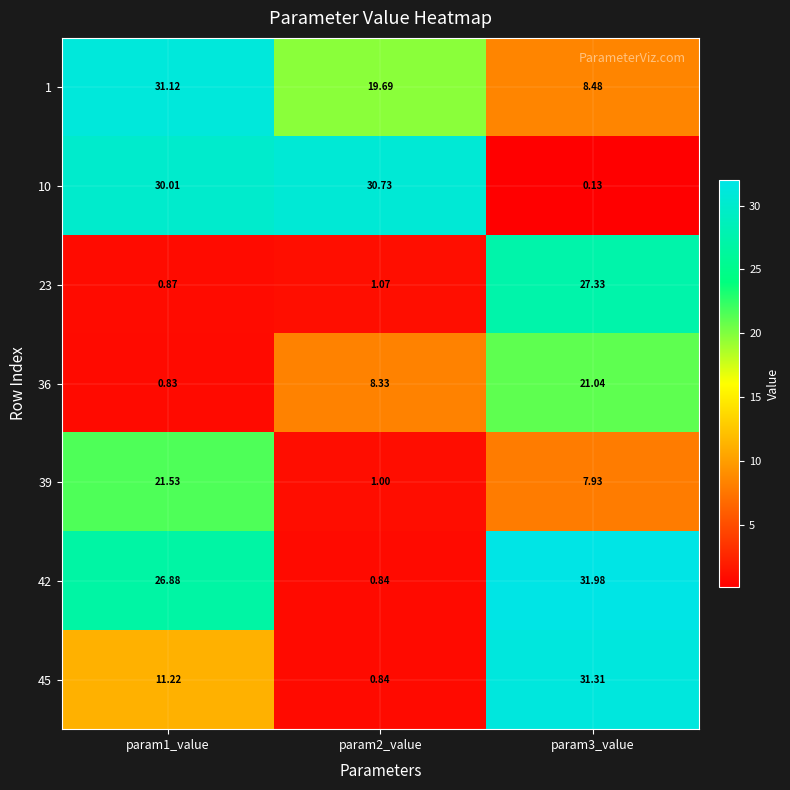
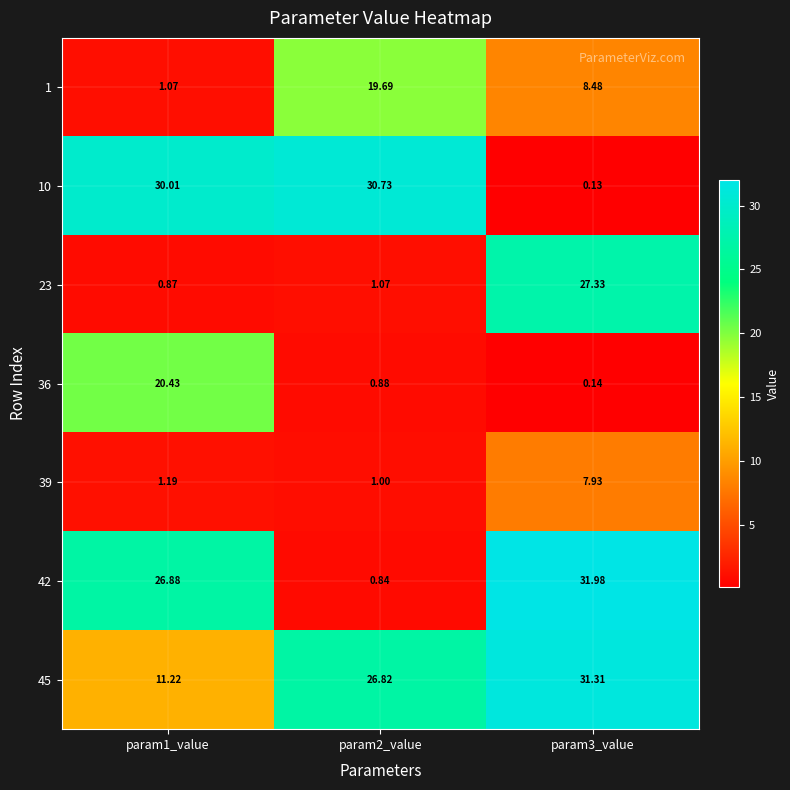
  {
    "1": {
-     "param1_value": 31.12,
+     "param1_value": 1.07,
      "param2_value": 19.69
    },
    "10": {
      "param1_value": 30.01,
      "param2_value": 30.73,
      "param3_value": 0.13
    },
    "23": {
      "param1_value": 0.87,
      "param2_value": 1.07,
      "param3_value": 27.33
    },
    "36": {
-     "param1_value": 0.83,
-     "param2_value": 8.33,
-     "param3_value": 21.04
+     "param1_value": 20.43,
+     "param2_value": 0.88,
+     "param3_value": 0.14
    },
    "39": {
-     "param1_value": 21.53,
+     "param1_value": 1.19,
      "param2_value": 1.00,
      "param3_value": 7.93
    },
    "42": {
      "param1_value": 26.88,
      "param2_value": 0.84,
      "param3_value": 31.98
    },
    "45": {
      "param1_value": 11.22,
-     "param2_value": 0.84,
+     "param2_value": 26.82,
      "param3_value": 31.31
    }
  }
